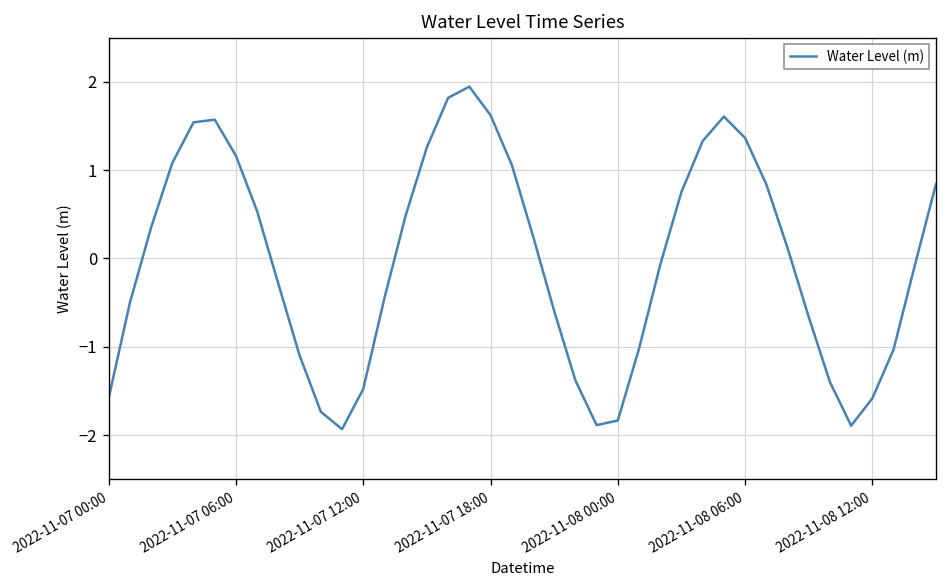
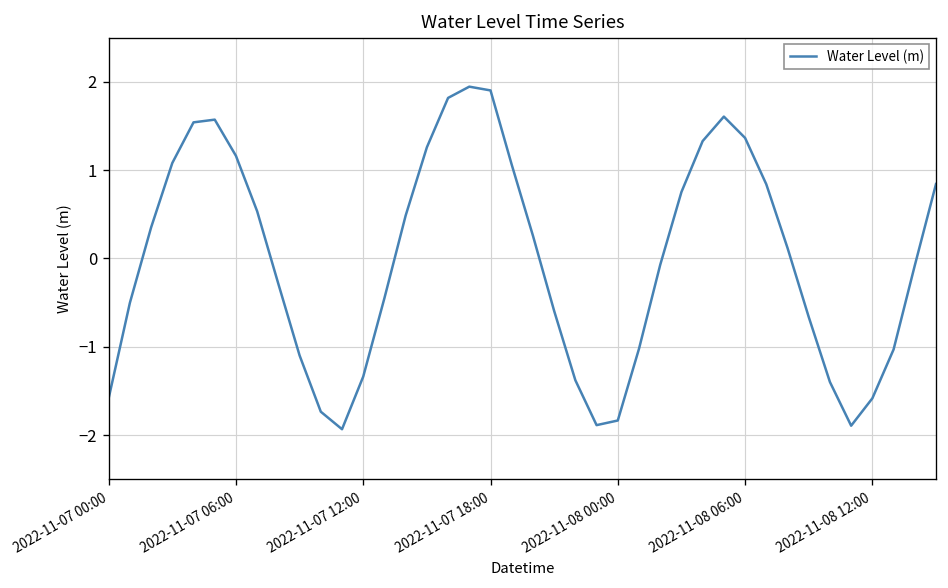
  {
    "2022-11-07 00:00": -1.6,
    "2022-11-07 06:00": 1.2,
-   "2022-11-07 12:00": -1.5,
-   "2022-11-07 18:00": 1.6,
+   "2022-11-07 12:00": -1.3,
+   "2022-11-07 18:00": 1.9,
    "2022-11-08 00:00": -1.8,
    "2022-11-08 06:00": 1.4,
    "2022-11-08 12:00": -1.6
  }
